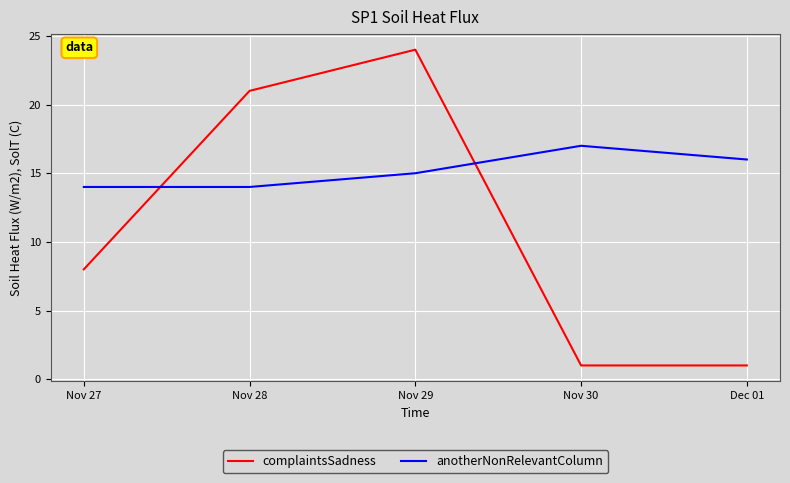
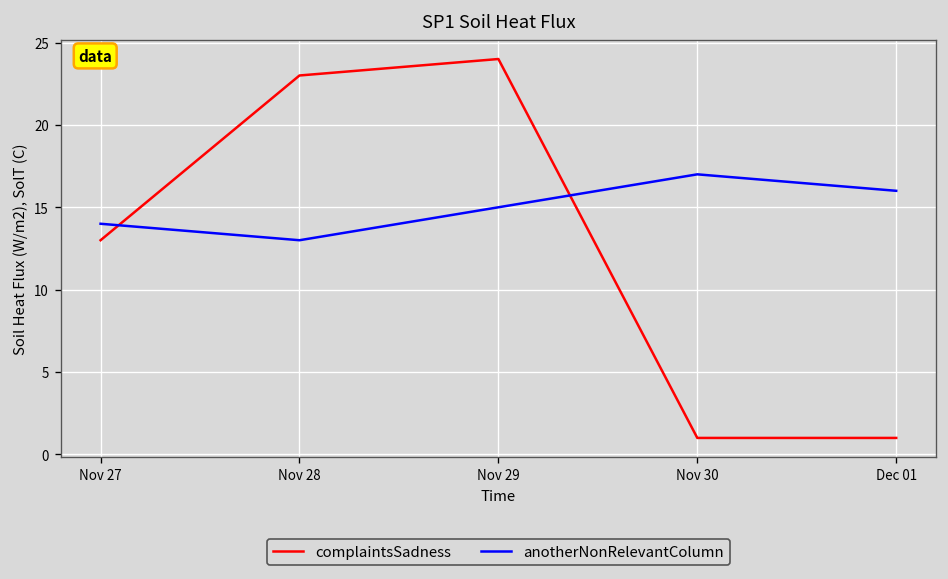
  {
    "complaintsSadness": {
-     "Nov 27": 8,
-     "Nov 28": 21,
+     "Nov 27": 13,
+     "Nov 28": 23,
      "Nov 29": 24,
      "Nov 30": 1,
      "Dec 01": 1
    },
    "anotherNonRelevantColumn": {
      "Nov 27": 14,
-     "Nov 28": 14,
+     "Nov 28": 13,
      "Nov 29": 15,
      "Nov 30": 17,
      "Dec 01": 16
    }
  }
